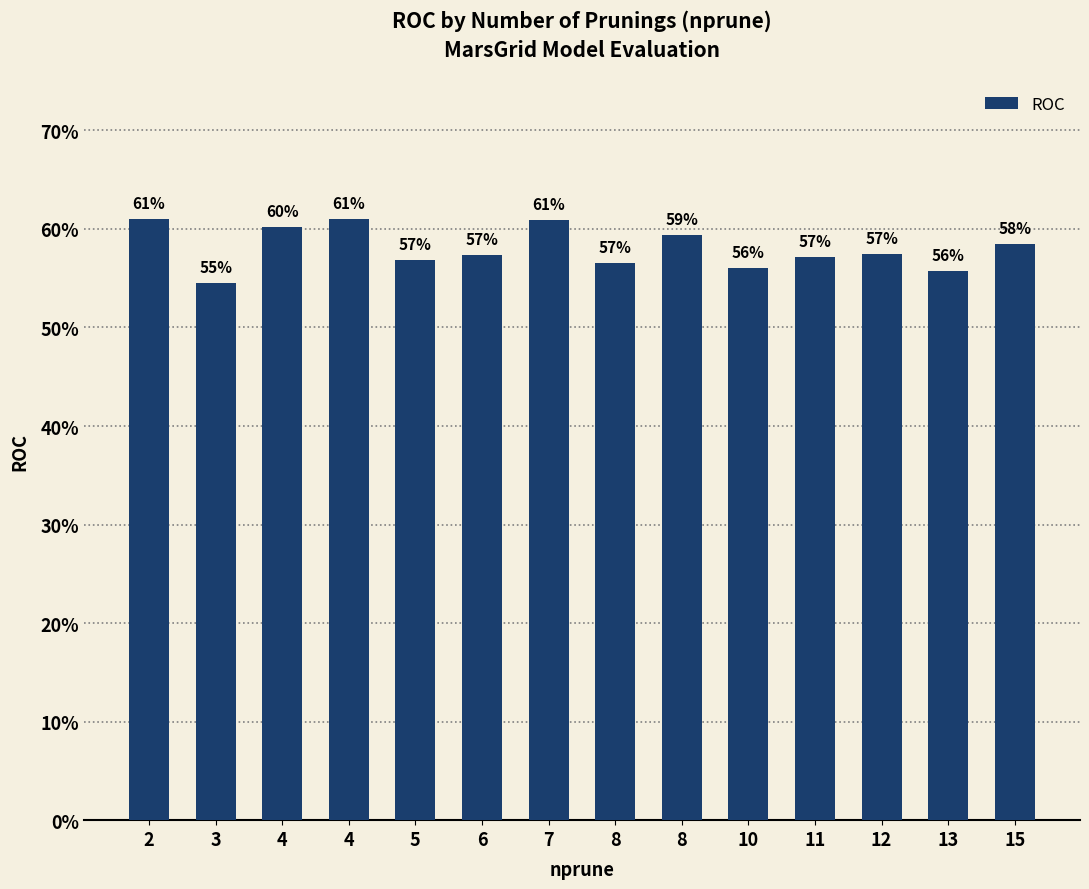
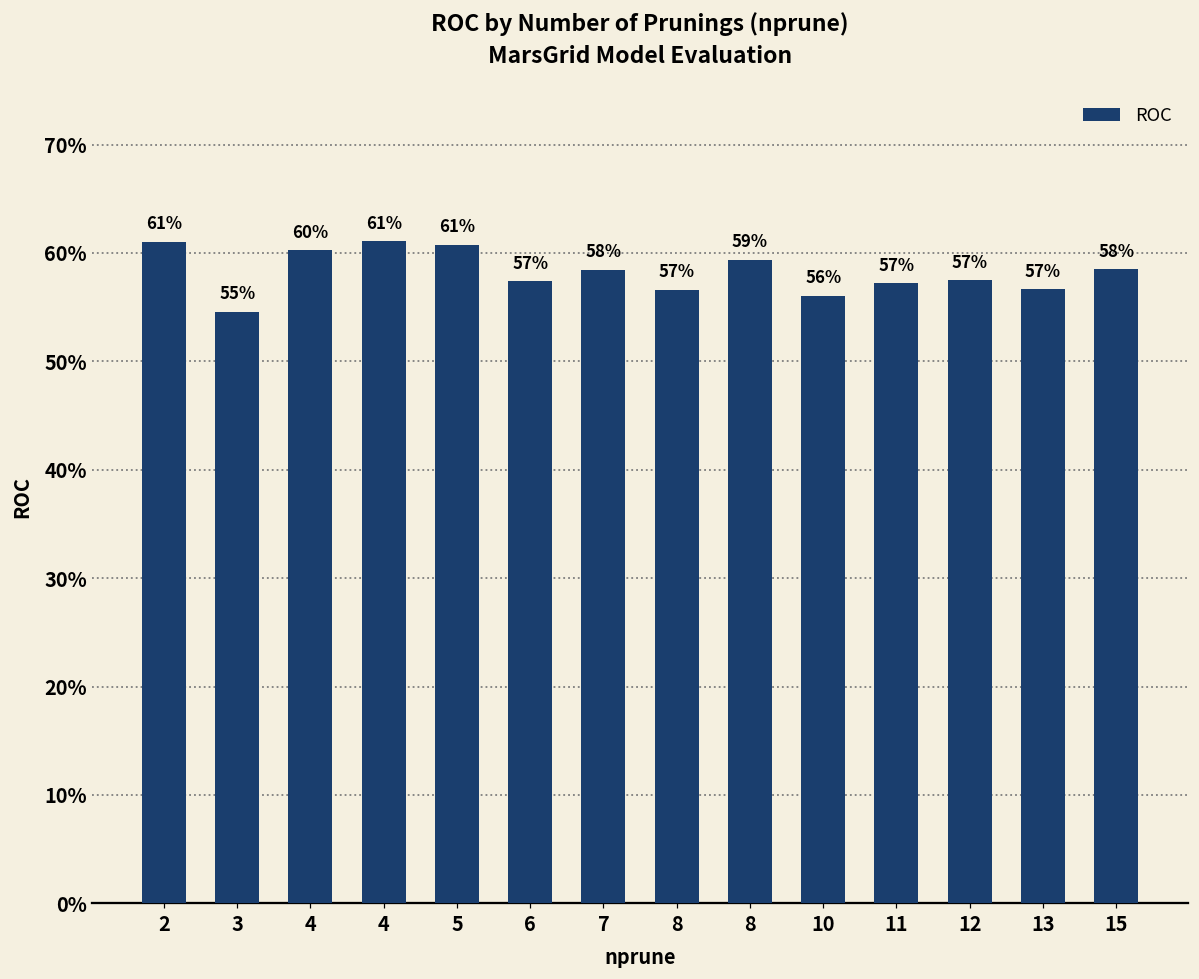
  {
    "2": "61%",
    "3": "55%",
-   "5": "57%",
+   "5": "61%",
    "6": "57%",
-   "7": "61%",
+   "7": "58%",
    "10": "56%",
    "11": "57%",
    "12": "57%",
-   "13": "56%",
+   "13": "57%",
    "15": "58%"
  }
